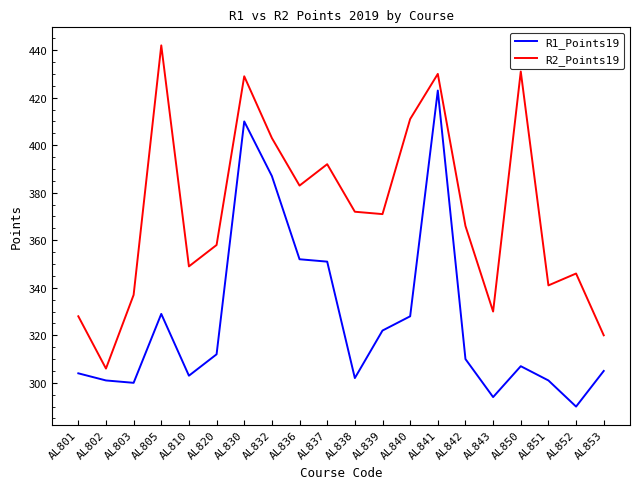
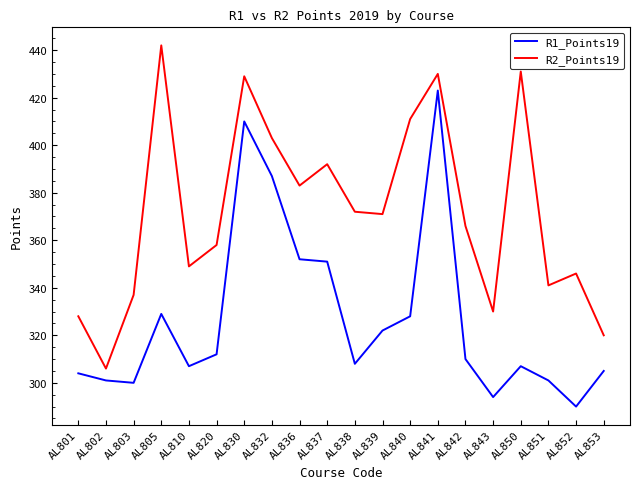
  {
    "R1_Points19": {
      "AL801": 304,
      "AL802": 301,
      "AL803": 300,
      "AL805": 329,
-     "AL810": 303,
+     "AL810": 307,
      "AL820": 312,
      "AL830": 410,
      "AL832": 387,
      "AL836": 352,
      "AL837": 351,
-     "AL838": 302,
+     "AL838": 308,
      "AL839": 322,
      "AL840": 328,
      "AL841": 423,
      "AL842": 310,
      "AL843": 294,
      "AL850": 307,
      "AL851": 301,
      "AL852": 290,
      "AL853": 305
    },
    "R2_Points19": {
      "AL801": 328,
      "AL802": 306,
      "AL803": 337,
      "AL805": 442,
      "AL810": 349,
      "AL820": 358,
      "AL830": 429,
      "AL832": 403,
      "AL836": 383,
      "AL837": 392,
      "AL838": 372,
      "AL839": 371,
      "AL840": 411,
      "AL841": 430,
      "AL842": 366,
      "AL843": 330,
      "AL850": 431,
      "AL851": 341,
      "AL852": 346,
      "AL853": 320
    }
  }
